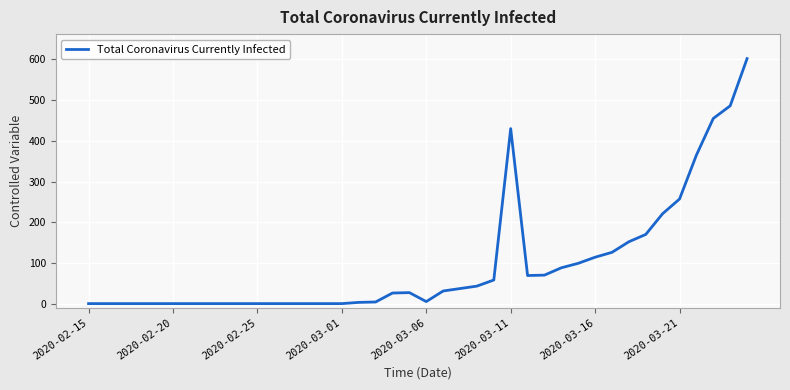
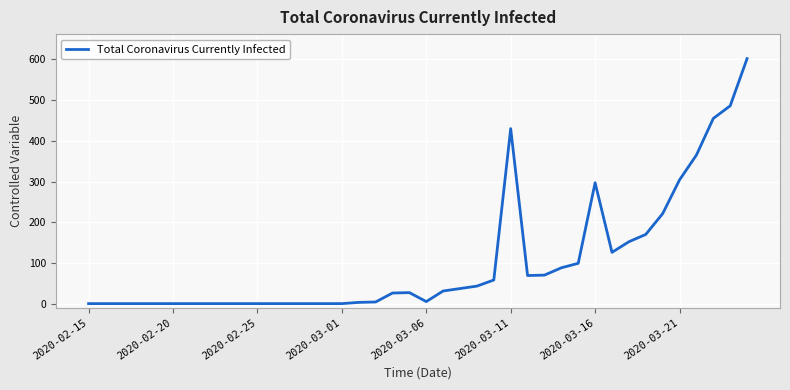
  {
    "2020-02-15": 0,
    "2020-02-20": 0,
    "2020-02-25": 0,
    "2020-03-01": 0,
    "2020-03-06": 10,
    "2020-03-11": 430,
-   "2020-03-16": 110,
-   "2020-03-21": 260
+   "2020-03-16": 300,
+   "2020-03-21": 300
  }
